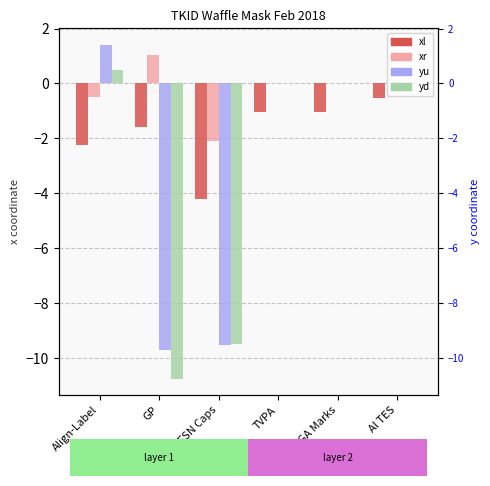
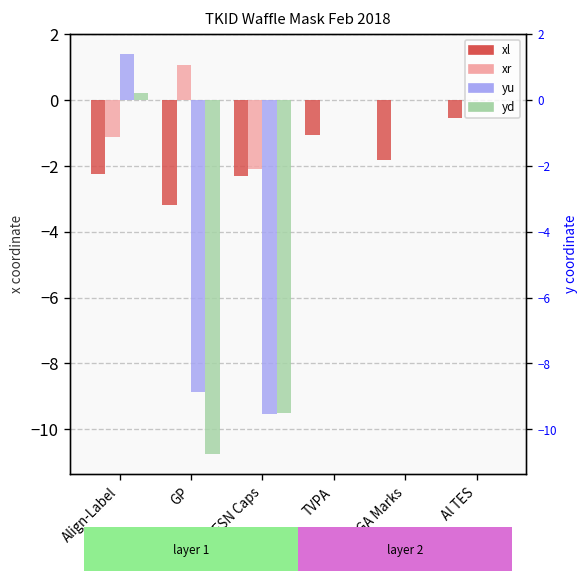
  {
    "xl": {
      "Align-Label": -2.2,
-     "GP": -1.6,
-     "FSN Caps": -4.2,
+     "GP": -3.2,
+     "FSN Caps": -2.3,
      "TVPA": -1.1,
-     "AGA Marks": -1.0,
+     "AGA Marks": -1.8,
      "Al TES": -0.5
    },
    "xr": {
-     "Align-Label": -0.5,
+     "Align-Label": -1.1,
      "GP": 1.1,
      "FSN Caps": -2.1,
      "TVPA": 0.0,
      "AGA Marks": 0.0
    },
    "yu": {
      "Align-Label": 1.4,
-     "GP": -9.7,
+     "GP": -8.9,
      "FSN Caps": -9.5,
      "TVPA": 0.0,
      "AGA Marks": 0.0
    },
    "yd": {
-     "Align-Label": 0.5,
+     "Align-Label": 0.2,
      "GP": -10.8,
      "FSN Caps": -9.5,
      "TVPA": 0.0,
      "AGA Marks": 0.0
    }
  }
